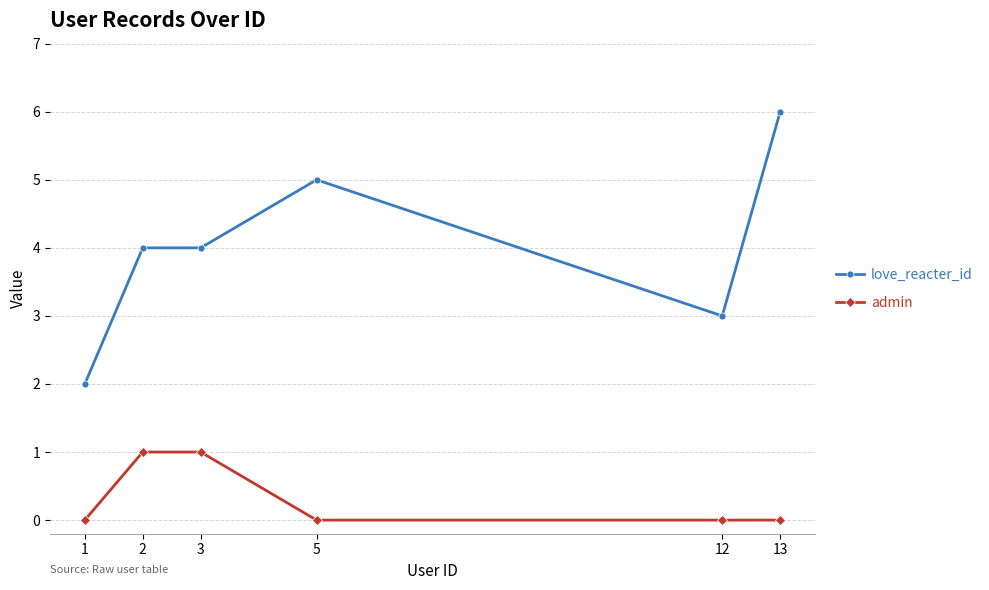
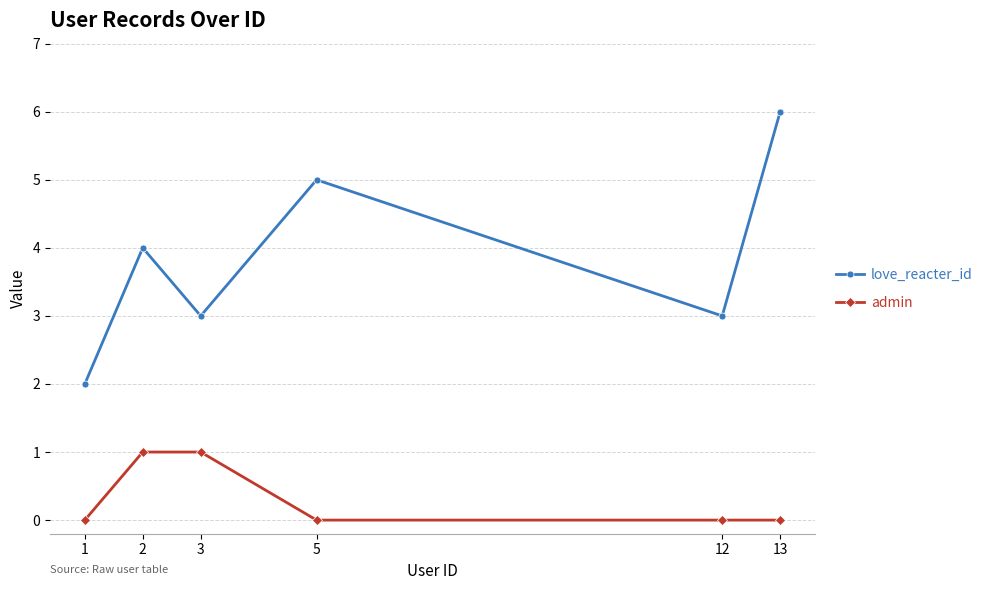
  {
    "love_reacter_id": {
      "1": 2,
      "2": 4,
-     "3": 4,
+     "3": 3,
      "5": 5,
      "12": 3,
      "13": 6
    },
    "admin": {
      "1": 0,
      "2": 1,
      "3": 1,
      "5": 0,
      "12": 0,
      "13": 0
    }
  }
